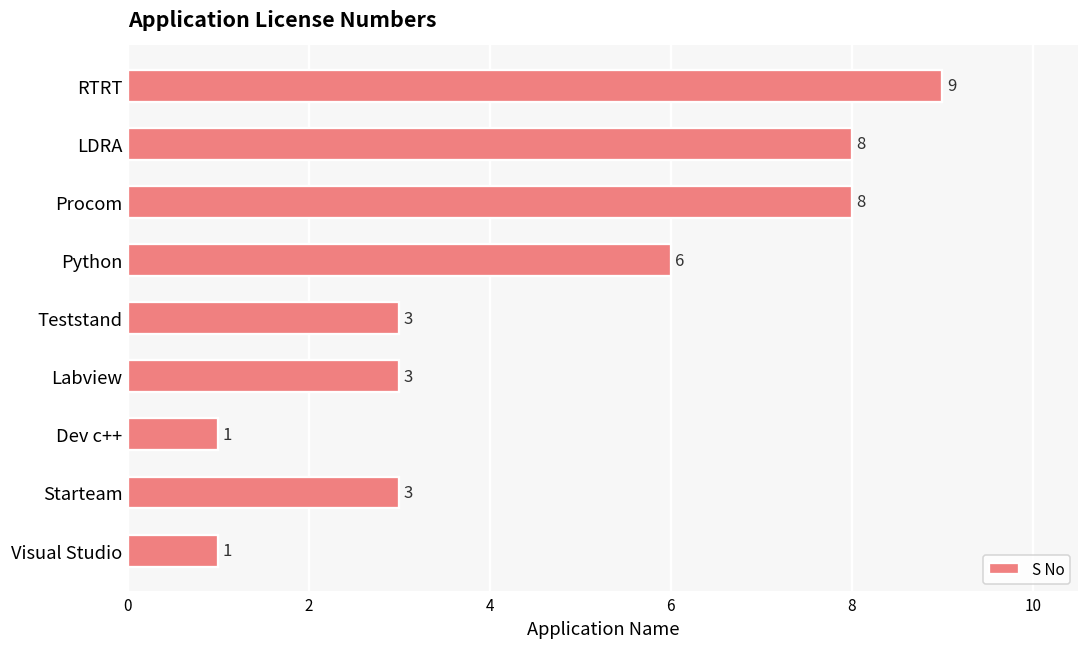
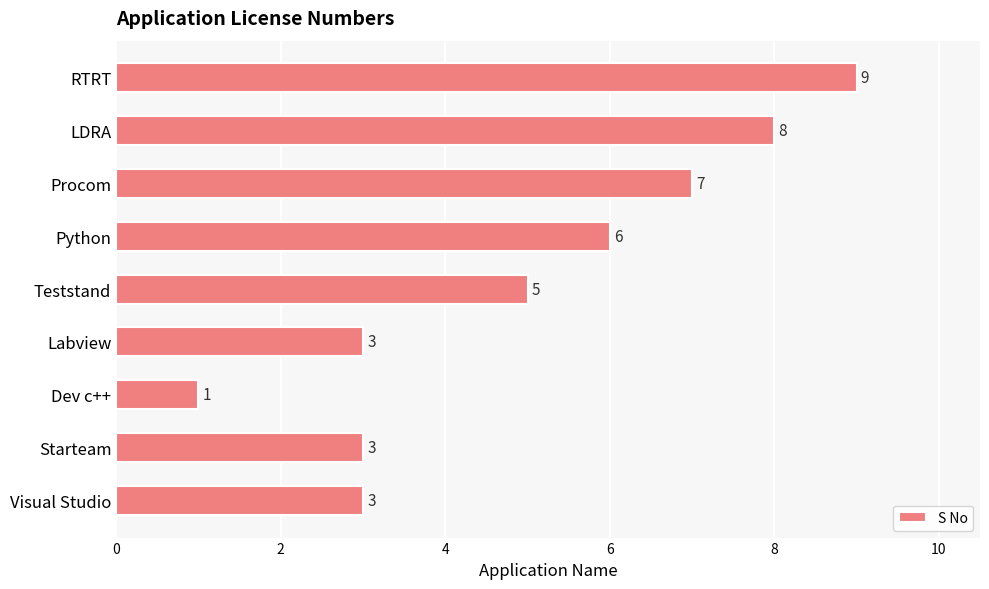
  {
    "RTRT": 9,
    "LDRA": 8,
-   "Procom": 8,
+   "Procom": 7,
    "Python": 6,
-   "Teststand": 3,
+   "Teststand": 5,
    "Labview": 3,
    "Dev c++": 1,
    "Starteam": 3,
-   "Visual Studio": 1
+   "Visual Studio": 3
  }
